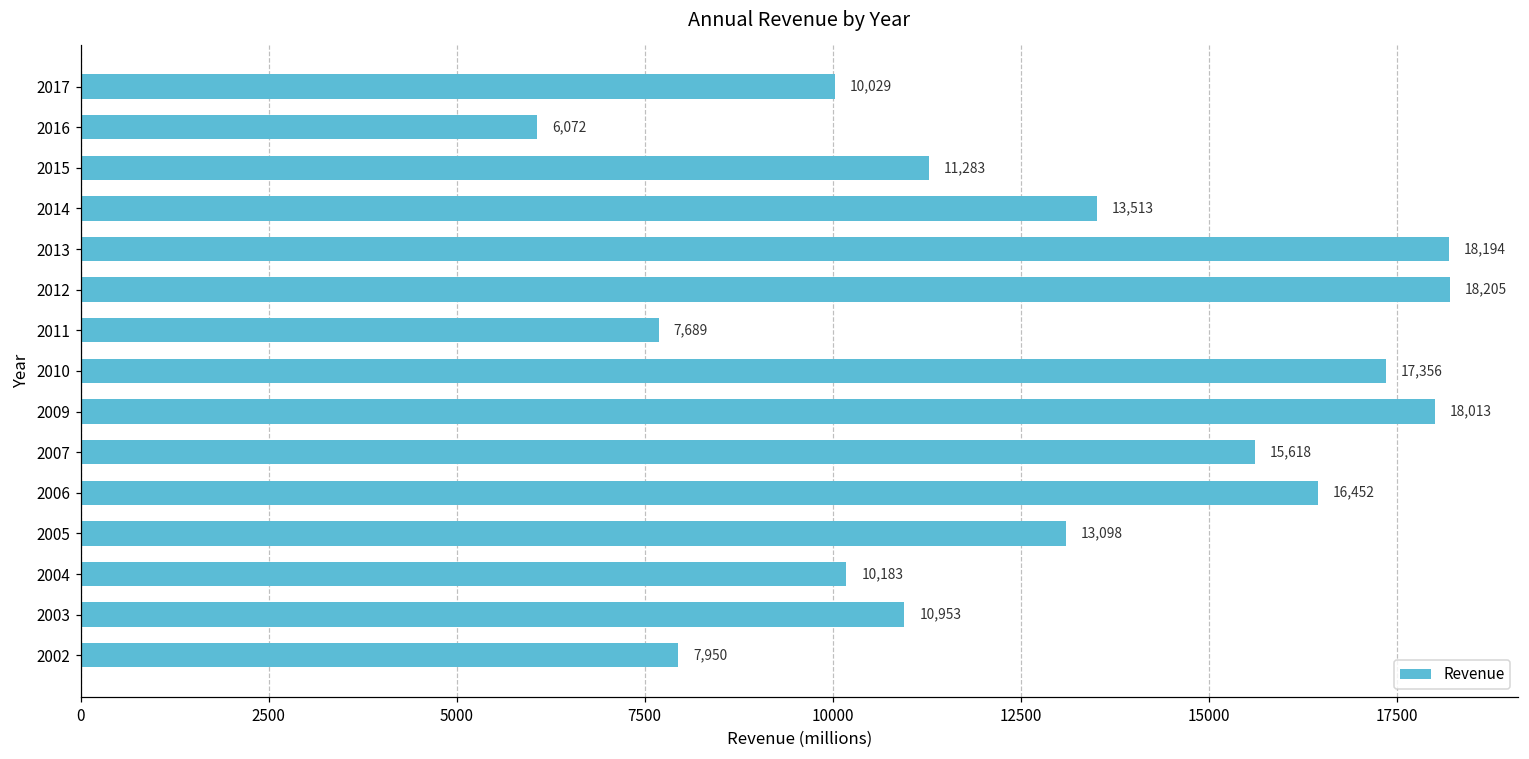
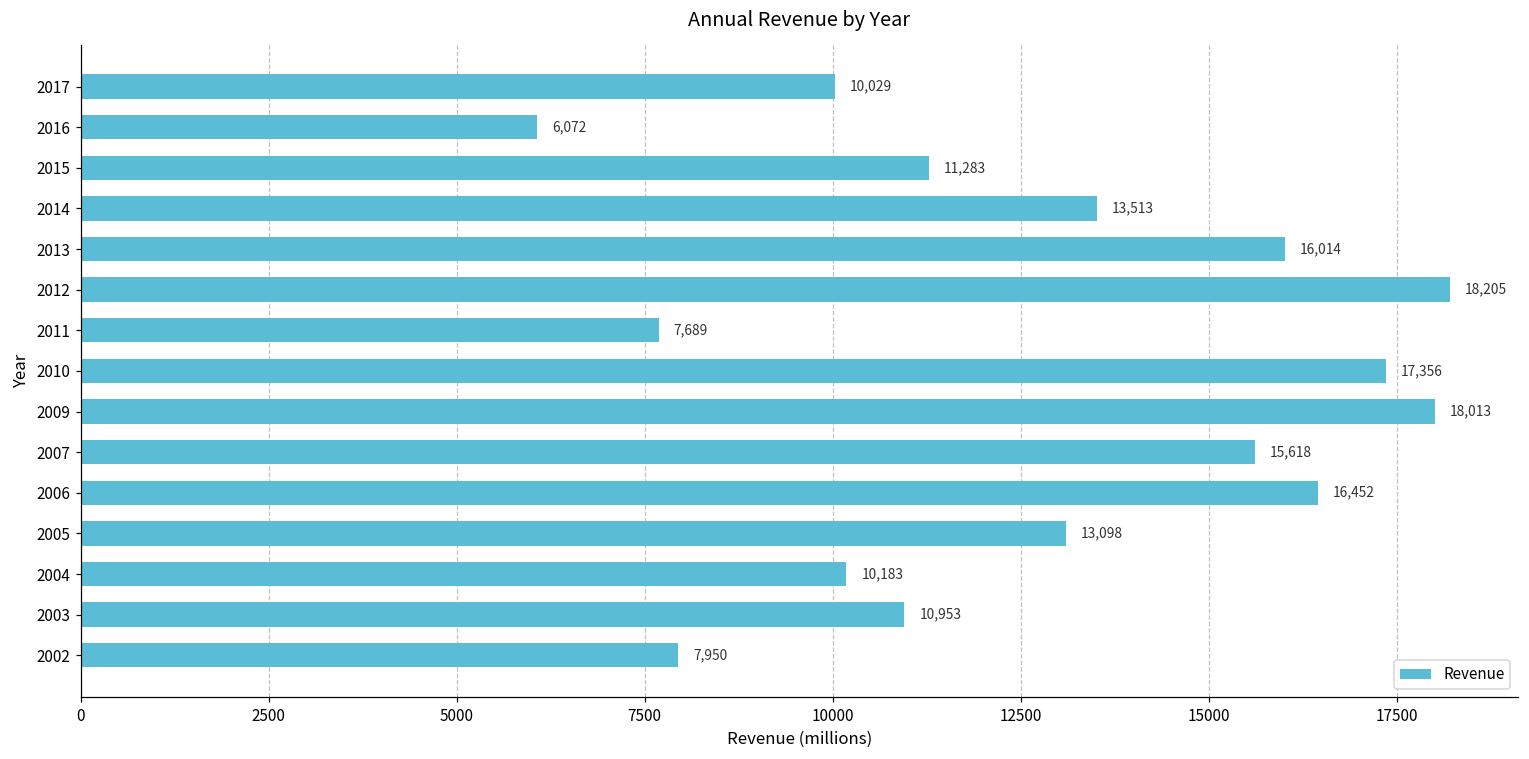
  {
    "2017": "10,029",
    "2016": "6,072",
    "2015": "11,283",
    "2014": "13,513",
-   "2013": "18,194",
+   "2013": "16,014",
    "2012": "18,205",
    "2011": "7,689",
    "2010": "17,356",
    "2009": "18,013",
    "2007": "15,618",
    "2006": "16,452",
    "2005": "13,098",
    "2004": "10,183",
    "2003": "10,953",
    "2002": "7,950"
  }
